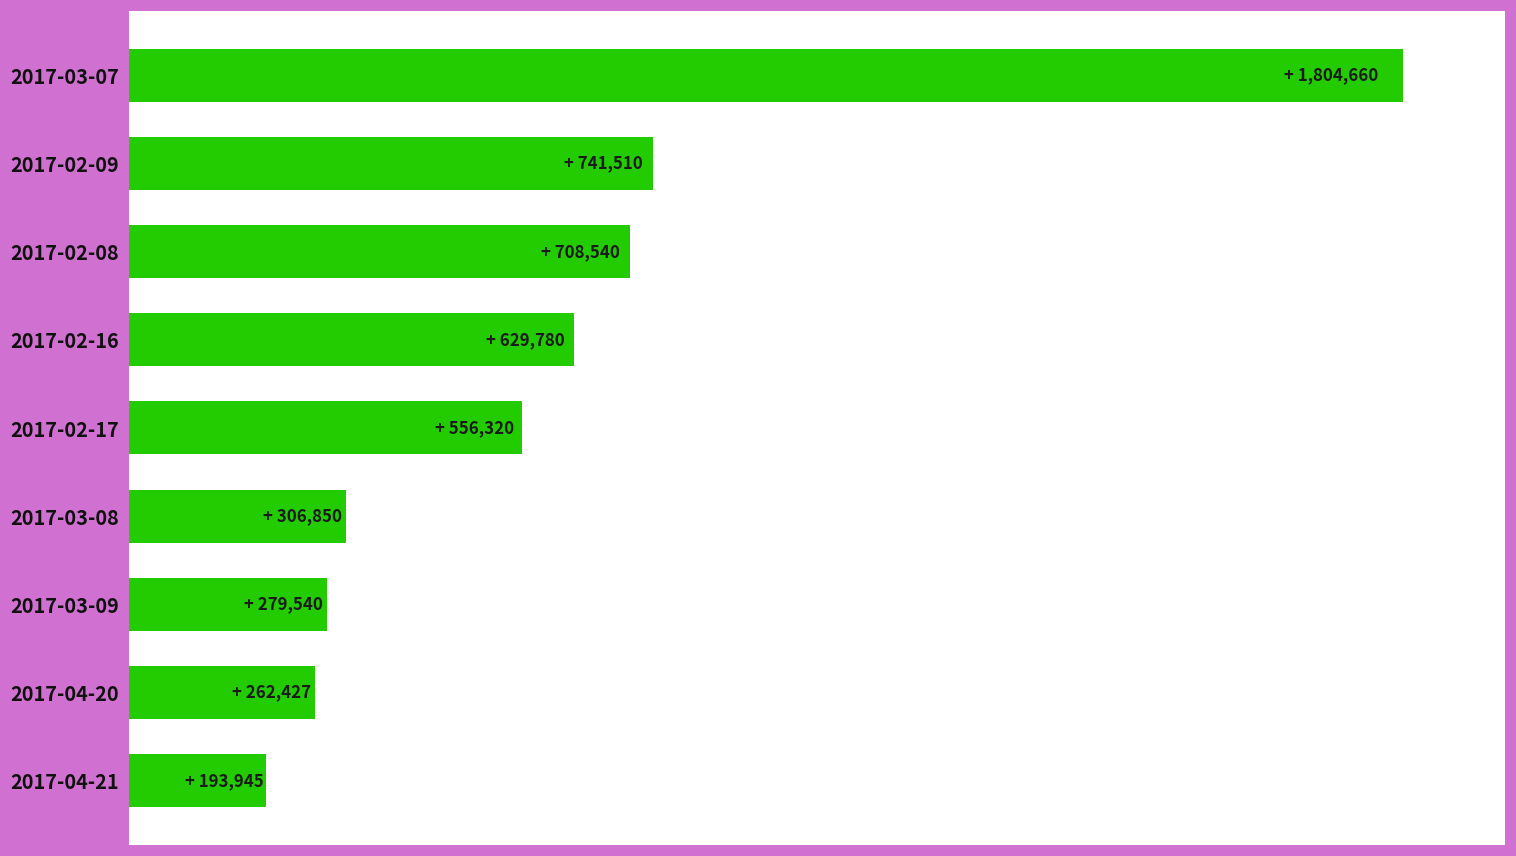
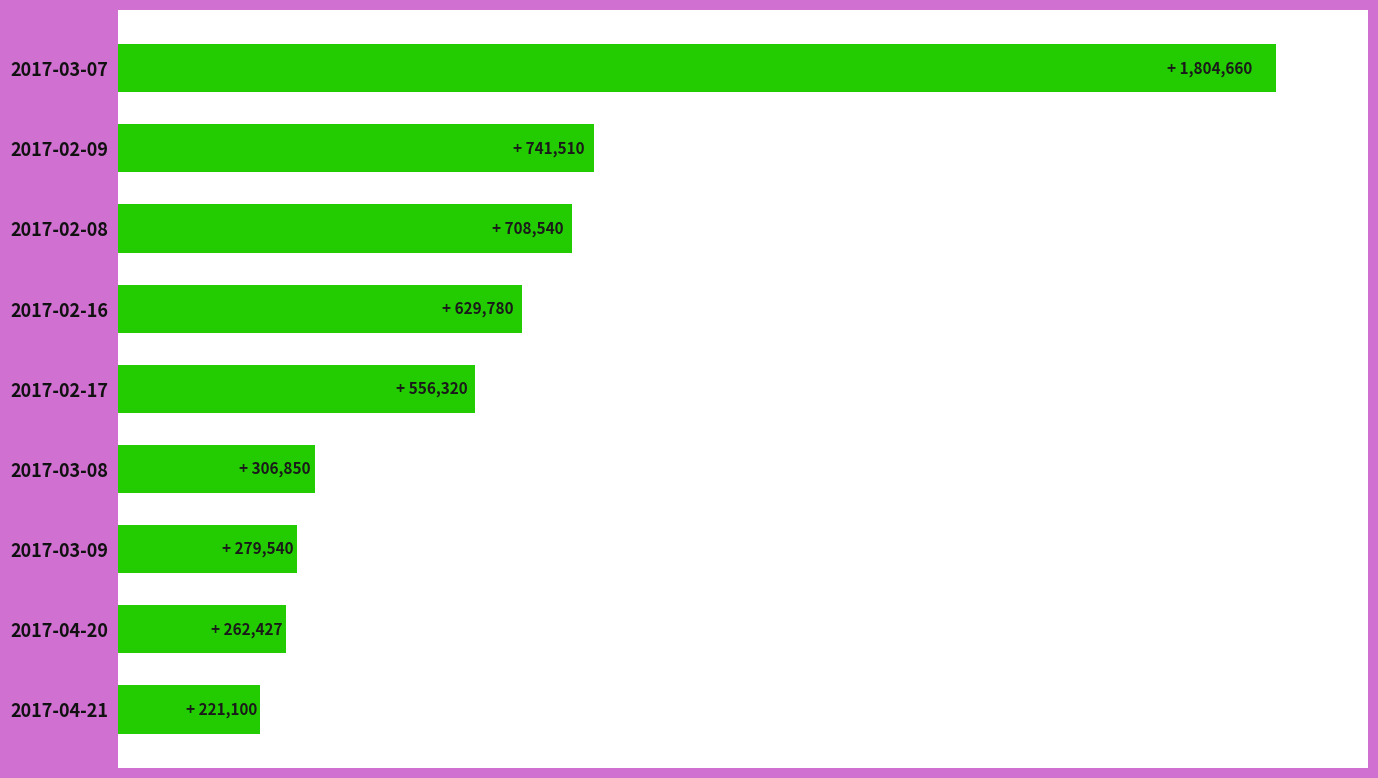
  {
    "2017-03-07": "1,804,660",
    "2017-02-09": "741,510",
    "2017-02-08": "708,540",
    "2017-02-16": "629,780",
    "2017-02-17": "556,320",
    "2017-03-08": "306,850",
    "2017-03-09": "279,540",
    "2017-04-20": "262,427",
-   "2017-04-21": "193,945"
+   "2017-04-21": "221,100"
  }
